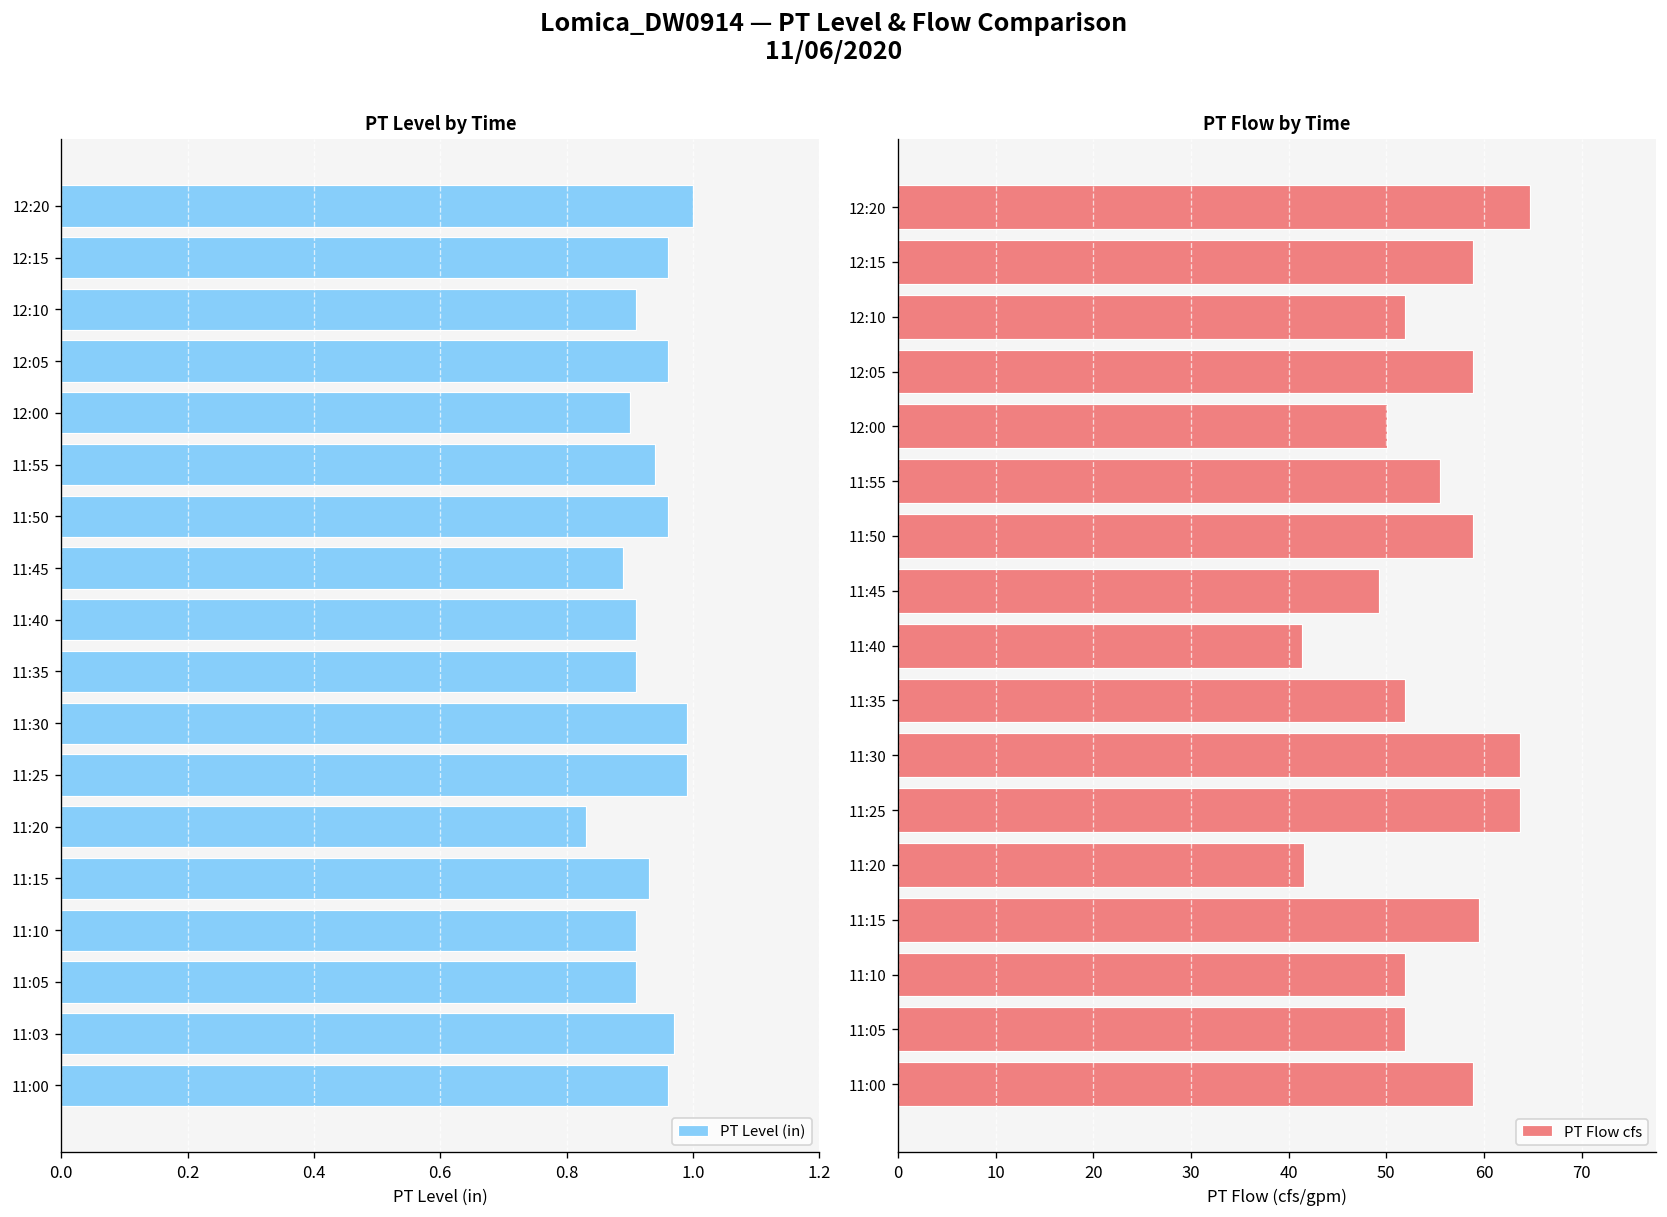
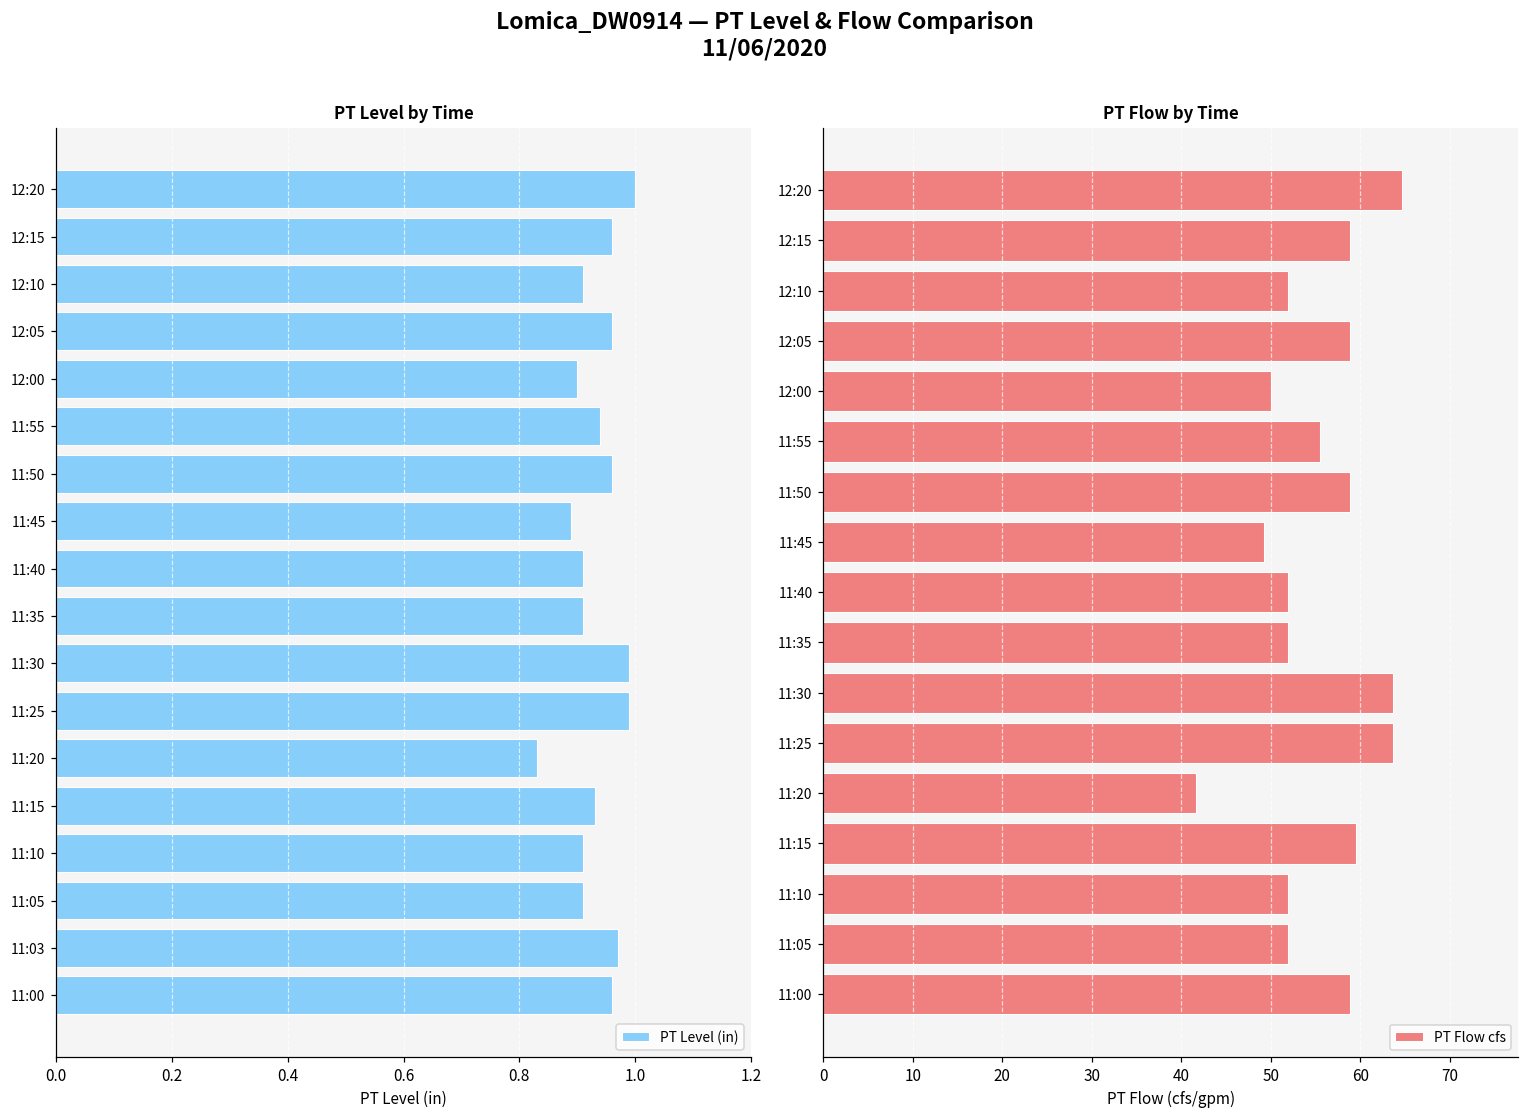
  {
    "PT Level by Time": {
      "12:20": 1.00,
      "12:15": 0.96,
      "12:10": 0.91,
      "12:05": 0.96,
      "12:00": 0.90,
      "11:55": 0.94,
      "11:50": 0.96,
      "11:45": 0.89,
      "11:40": 0.91,
      "11:35": 0.91,
      "11:30": 0.99,
      "11:25": 0.99,
      "11:20": 0.83,
      "11:15": 0.93,
      "11:10": 0.91,
      "11:05": 0.91,
      "11:03": 0.97,
      "11:00": 0.96
    },
    "PT Flow by Time": {
      "12:20": 65,
      "12:15": 59,
      "12:10": 52,
      "12:05": 59,
      "12:00": 50,
      "11:55": 56,
      "11:50": 59,
      "11:45": 49,
-     "11:40": 41,
+     "11:40": 52,
      "11:35": 52,
      "11:30": 64,
      "11:25": 64,
      "11:20": 42,
      "11:15": 59,
      "11:10": 52,
      "11:05": 52,
      "11:00": 59
    }
  }
